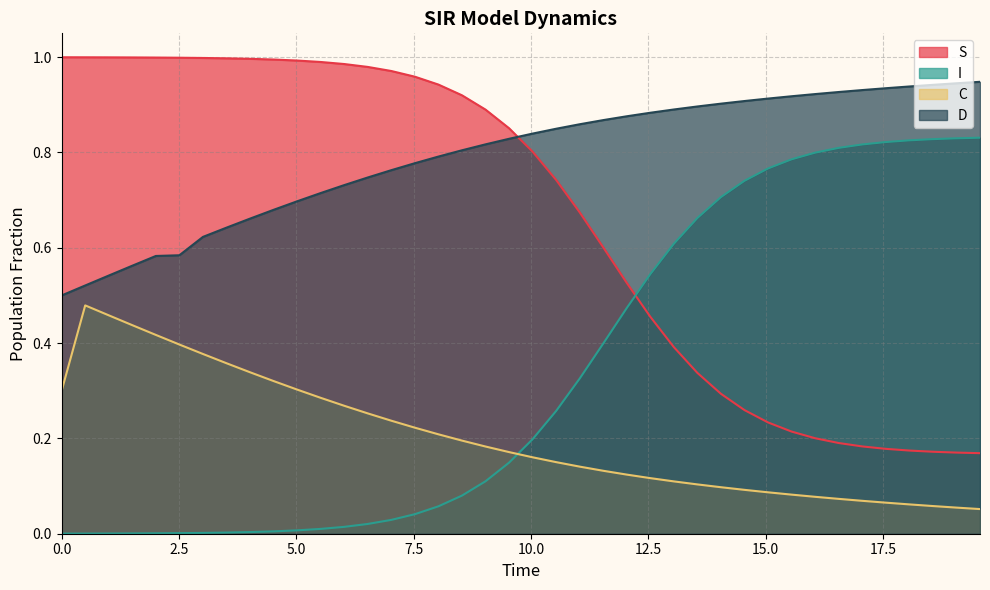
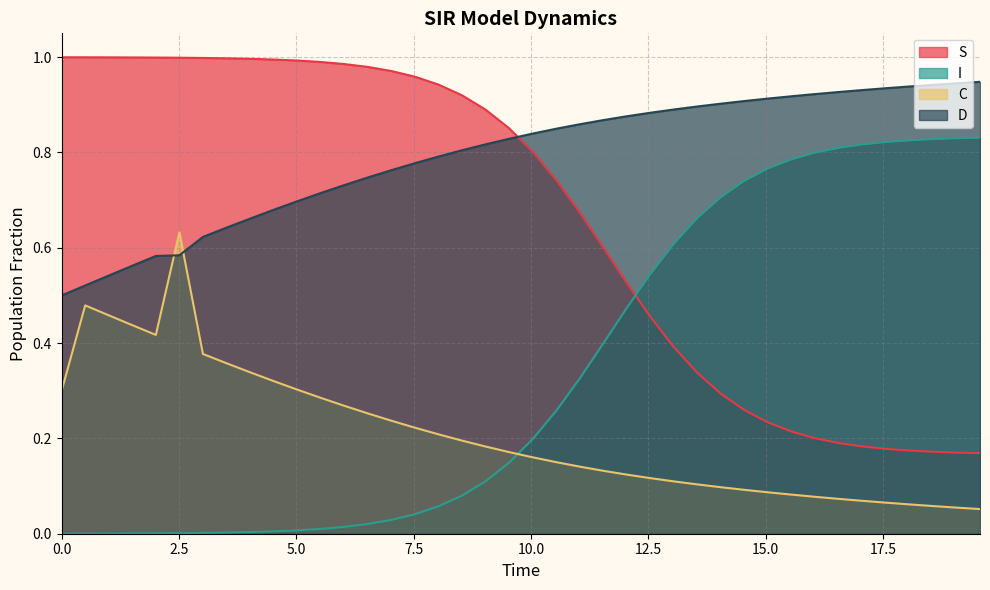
  {
    "S": {
      "0.0": 1.00,
      "2.5": 1.00
    },
    "I": {
      "0.0": 0.00,
      "2.5": 0.00
    },
    "C": {
      "0.0": 0.30,
-     "2.5": 0.40
+     "2.5": 0.63
    },
    "D": {
      "0.0": 0.50,
      "2.5": 0.58
    }
  }
